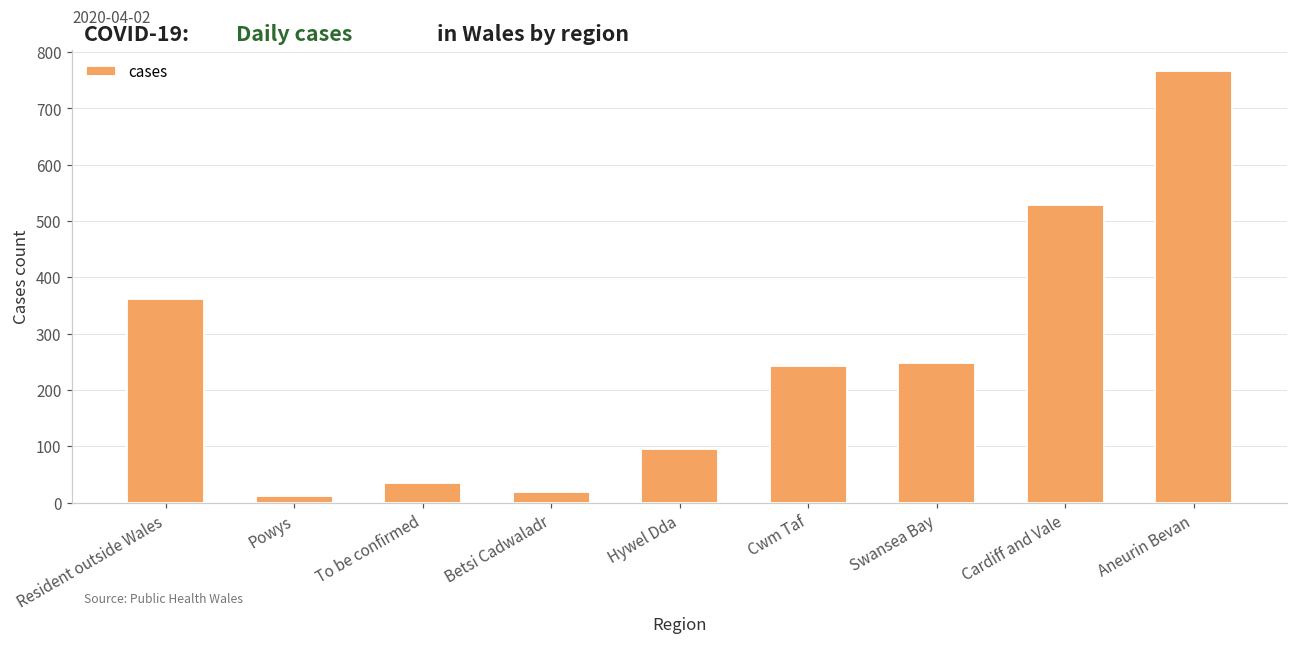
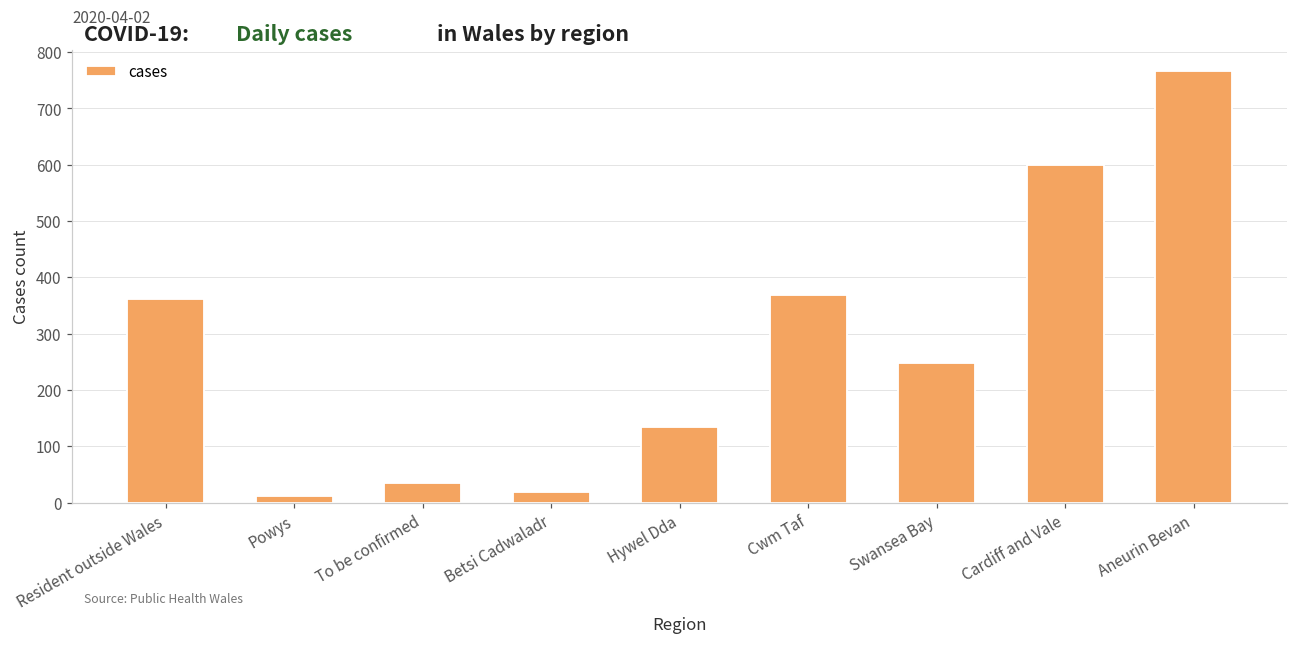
  {
    "Resident outside Wales": 360,
    "Powys": 10,
    "To be confirmed": 40,
    "Betsi Cadwaladr": 20,
-   "Hywel Dda": 100,
-   "Cwm Taf": 240,
+   "Hywel Dda": 130,
+   "Cwm Taf": 370,
    "Swansea Bay": 250,
-   "Cardiff and Vale": 530,
+   "Cardiff and Vale": 600,
    "Aneurin Bevan": 770
  }
